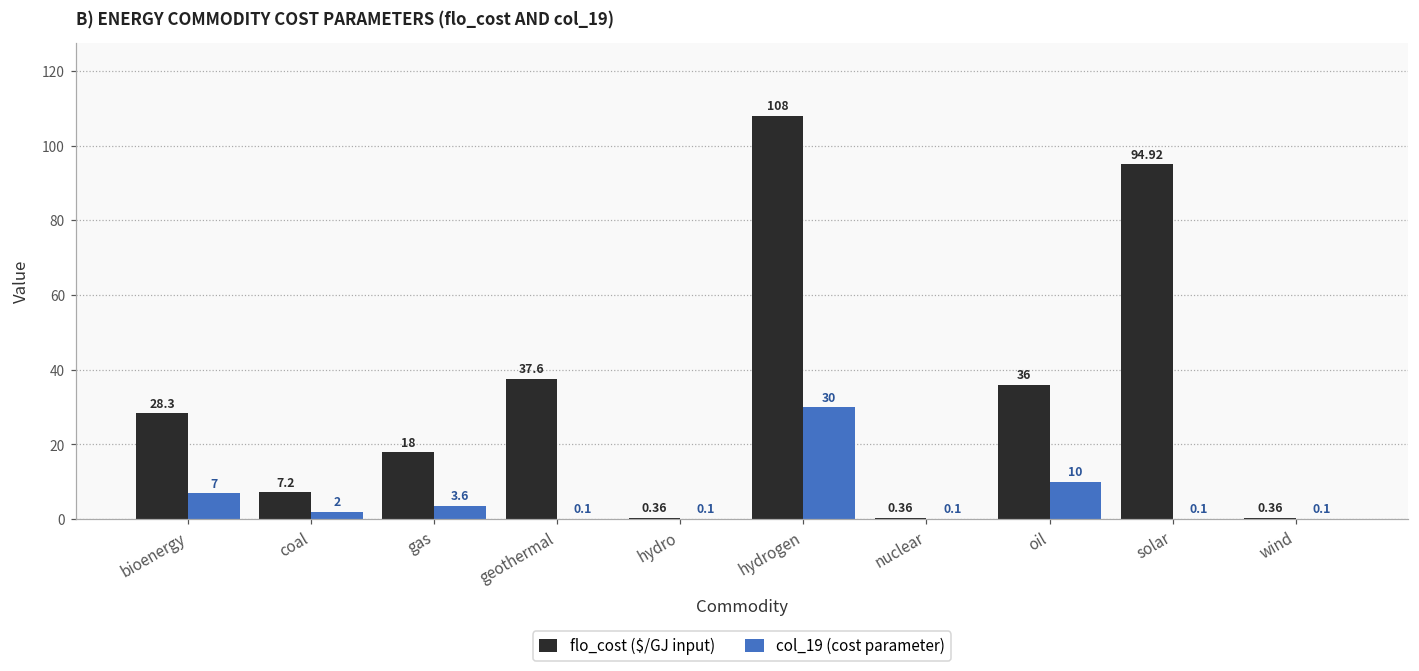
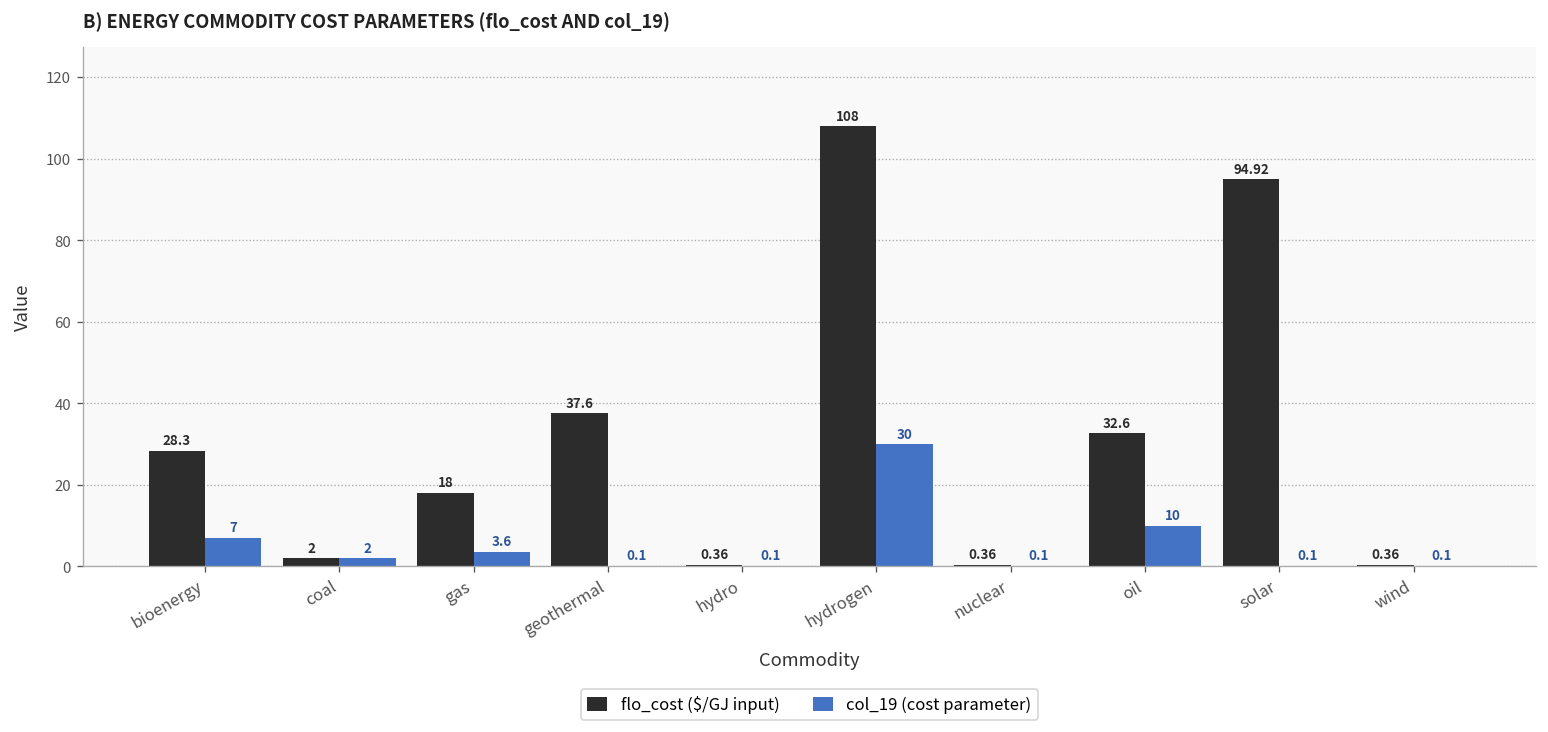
  {
    "flo_cost ($/GJ input)": {
      "bioenergy": 28.3,
-     "coal": 7.2,
+     "coal": 2,
      "gas": 18,
      "geothermal": 37.6,
      "hydro": 0.36,
      "hydrogen": 108,
      "nuclear": 0.36,
-     "oil": 36,
+     "oil": 32.6,
      "solar": 94.92,
      "wind": 0.36
    },
    "col_19 (cost parameter)": {
      "bioenergy": 7,
      "coal": 2,
      "gas": 3.6,
      "geothermal": 0.1,
      "hydro": 0.1,
      "hydrogen": 30,
      "nuclear": 0.1,
      "oil": 10,
      "solar": 0.1,
      "wind": 0.1
    }
  }
